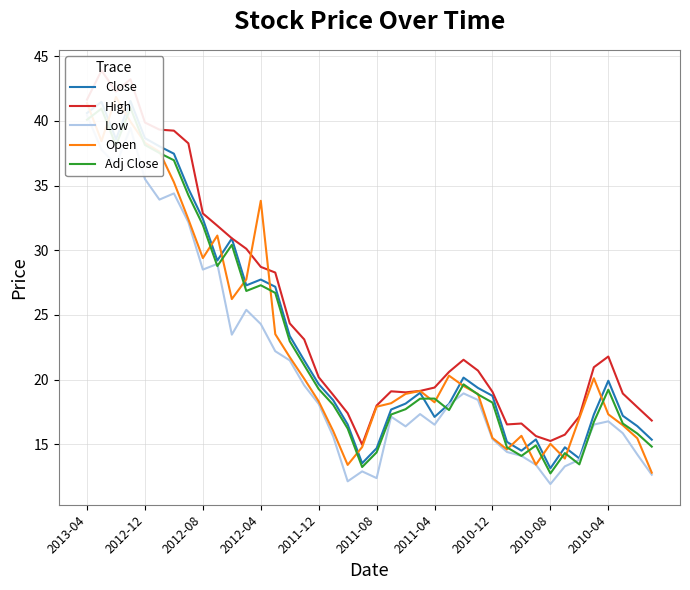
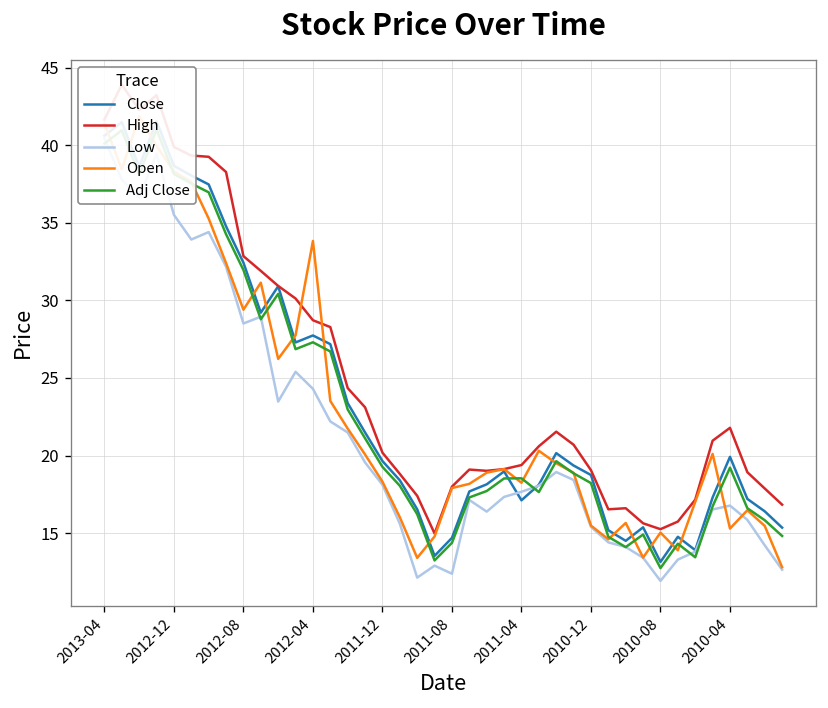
  {
    "Close": {
      "2012-08": 32.4,
      "2012-04": 27.7,
      "2011-12": 19.7,
      "2011-08": 14.7,
      "2011-04": 17.1,
      "2010-12": 18.8,
      "2010-08": 13.2,
      "2010-04": 19.9
    },
    "High": {
      "2012-08": 32.8,
      "2012-04": 28.7,
      "2011-12": 20.2,
      "2011-04": 19.4,
      "2010-12": 19.1,
      "2010-08": 15.3,
      "2010-04": 21.8
    },
    "Low": {
      "2012-12": 35.5,
      "2012-08": 28.5,
      "2012-04": 24.3,
      "2011-12": 18.1,
      "2011-08": 12.4,
-     "2011-04": 16.5,
+     "2011-04": 17.7,
      "2010-08": 11.9,
      "2010-04": 16.8
    },
    "Open": {
      "2012-08": 29.4,
      "2012-04": 33.8,
      "2011-12": 18.3,
      "2011-04": 18.3,
      "2010-08": 15.0,
-     "2010-04": 17.3
+     "2010-04": 15.3
    },
    "Adj Close": {
      "2012-08": 32.0,
      "2012-04": 27.3,
      "2011-12": 19.3,
      "2011-08": 14.4,
      "2011-04": 18.5,
      "2010-12": 18.2,
      "2010-08": 12.8,
      "2010-04": 19.2
    }
  }
